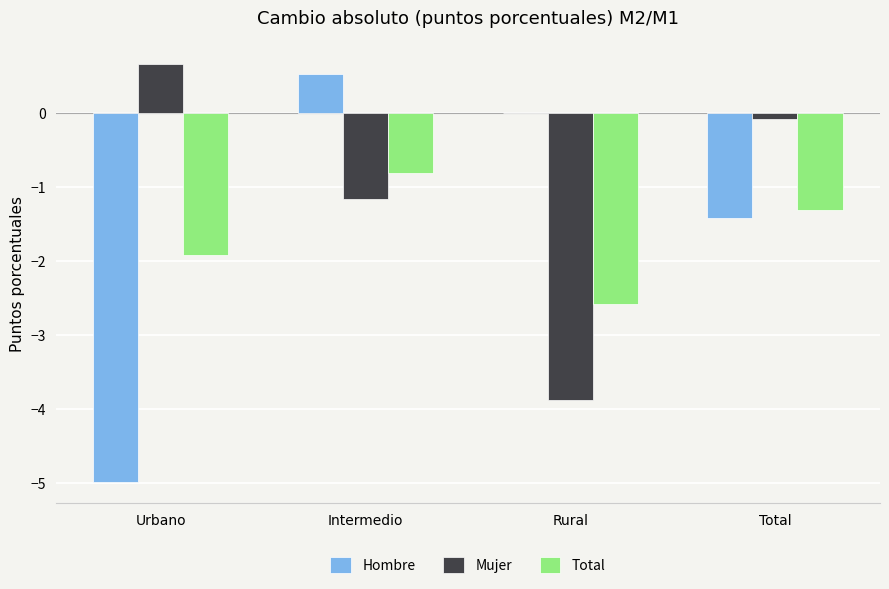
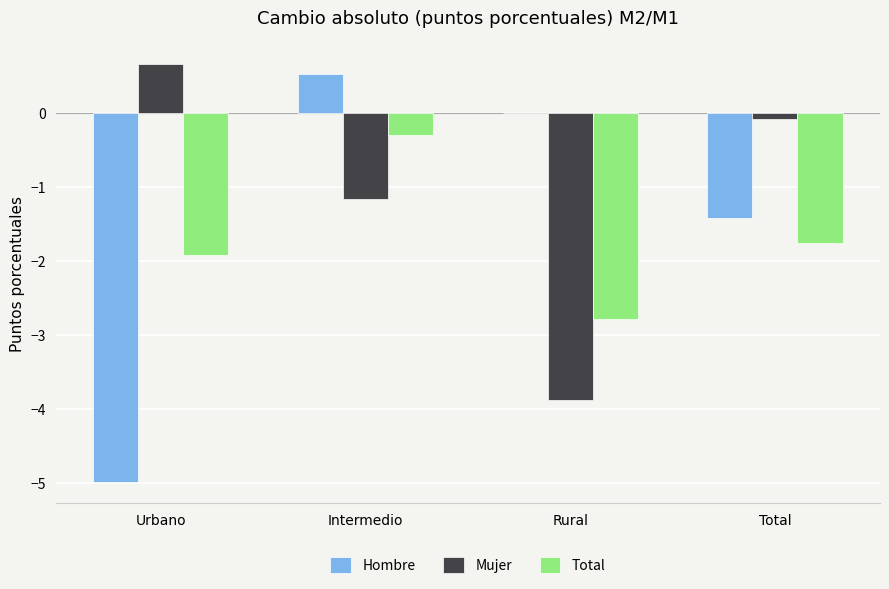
  {
    "Hombre": {
      "Urbano": -5.0,
      "Intermedio": 0.5,
      "Rural": 0.0,
      "Total": -1.4
    },
    "Mujer": {
      "Urbano": 0.7,
      "Intermedio": -1.2,
      "Rural": -3.9,
      "Total": -0.1
    },
    "Total": {
      "Urbano": -1.9,
-     "Intermedio": -0.8,
-     "Rural": -2.6,
-     "Total": -1.3
+     "Intermedio": -0.3,
+     "Rural": -2.8,
+     "Total": -1.8
    }
  }
